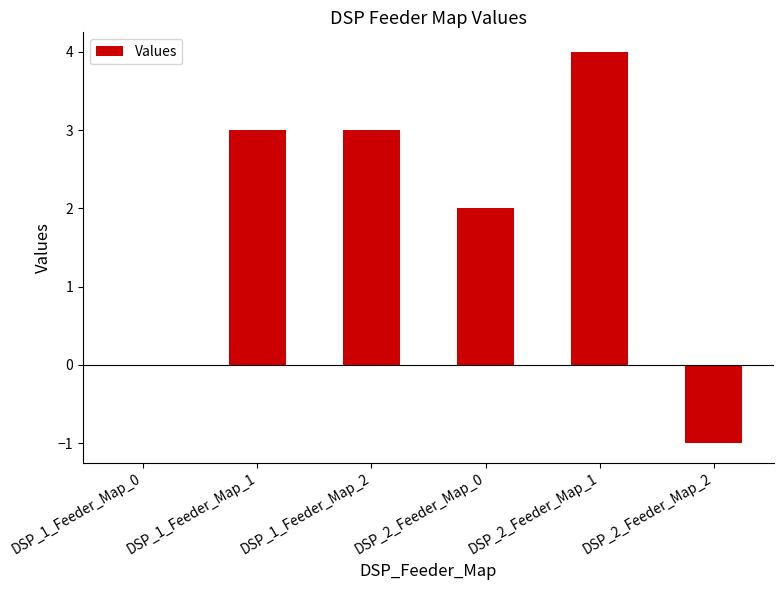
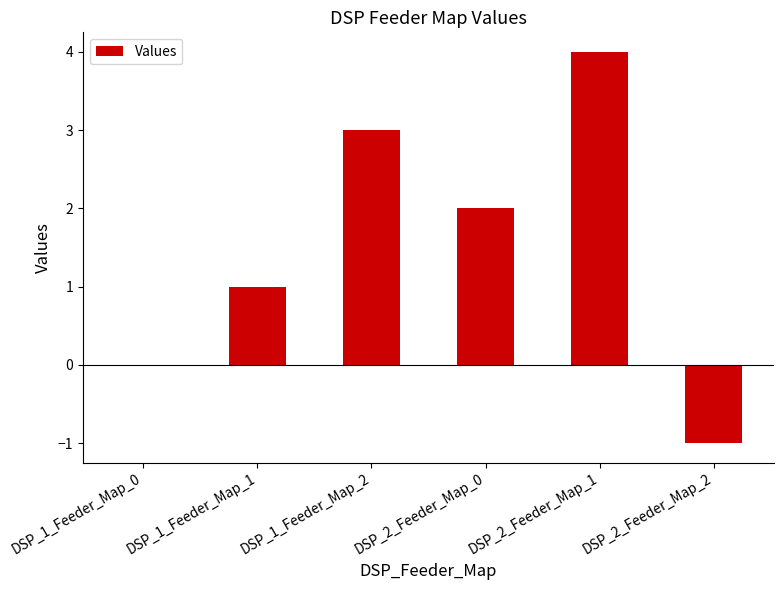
  {
    "DSP_1_Feeder_Map_0": 0,
-   "DSP_1_Feeder_Map_1": 3,
+   "DSP_1_Feeder_Map_1": 1,
    "DSP_1_Feeder_Map_2": 3,
    "DSP_2_Feeder_Map_0": 2,
    "DSP_2_Feeder_Map_1": 4,
    "DSP_2_Feeder_Map_2": -1
  }
